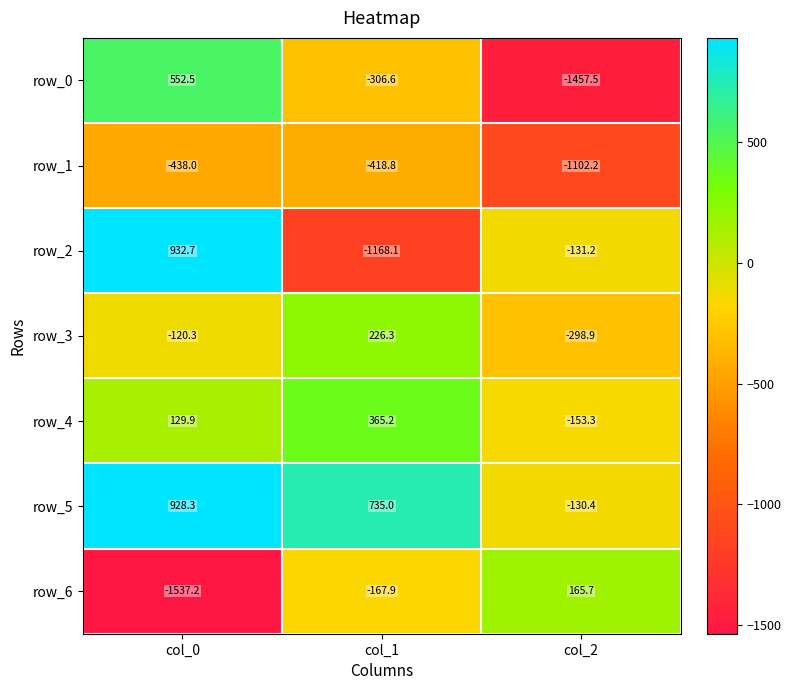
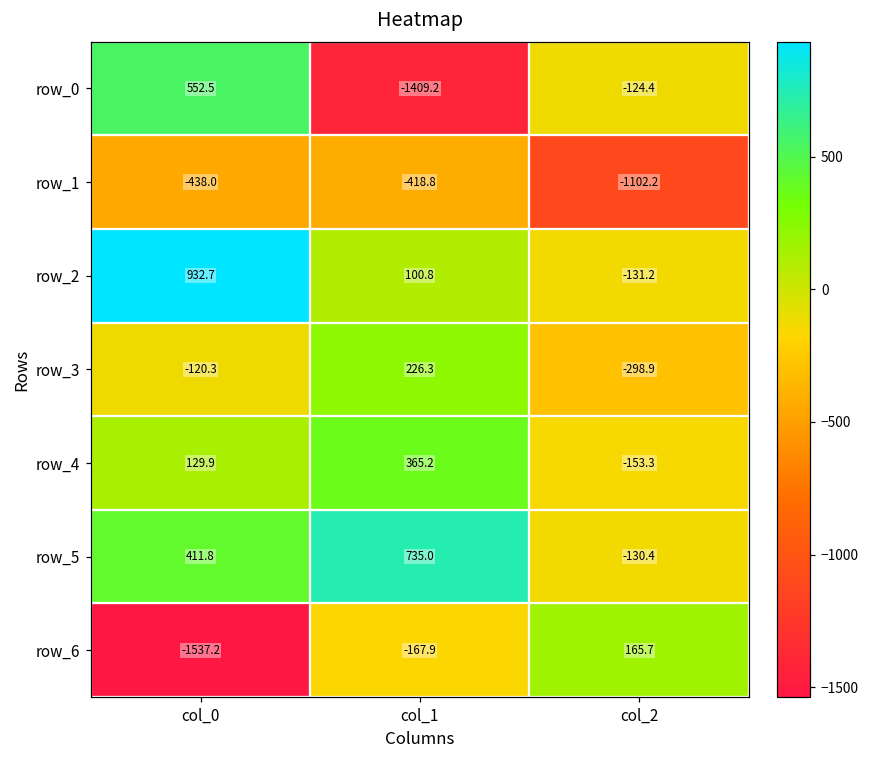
  {
    "row_0": {
-     "col_1": -306.6,
-     "col_2": -1457.5
+     "col_1": -1409.2,
+     "col_2": -124.4
    },
    "row_2": {
-     "col_1": -1168.1
+     "col_1": 100.8
    },
    "row_5": {
-     "col_0": 928.3
+     "col_0": 411.8
    }
  }
